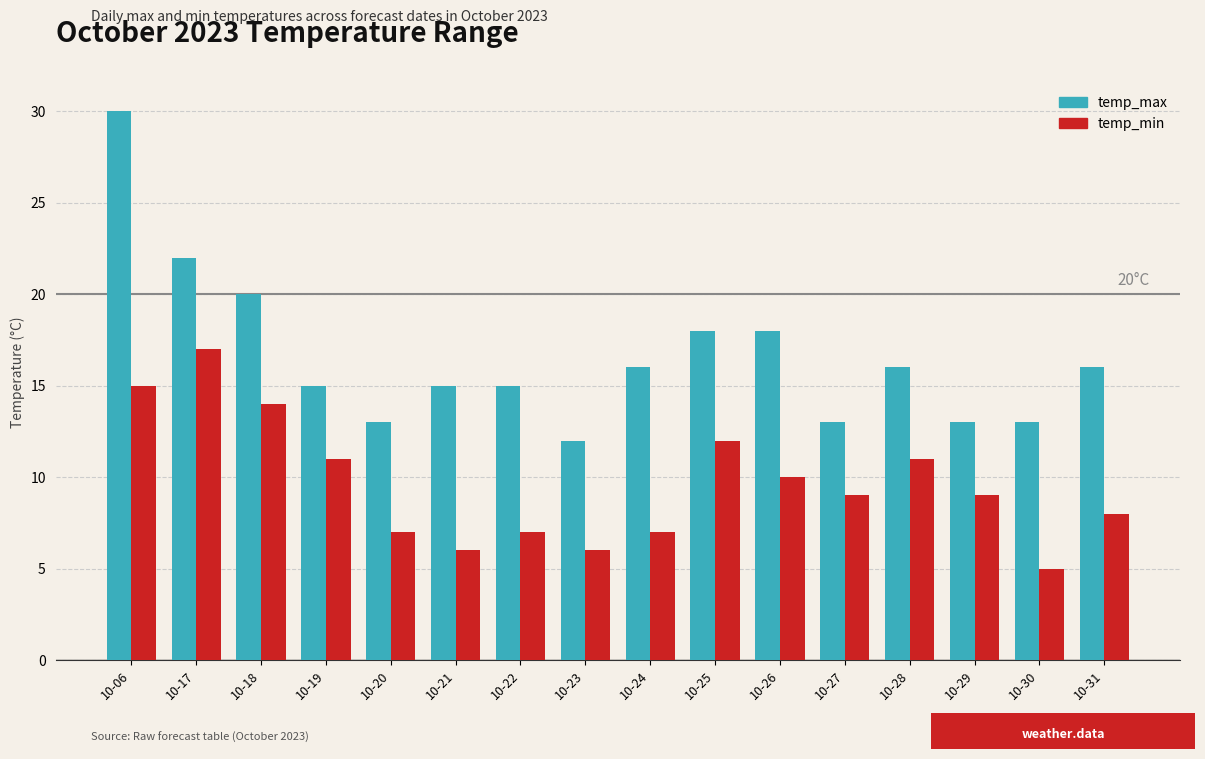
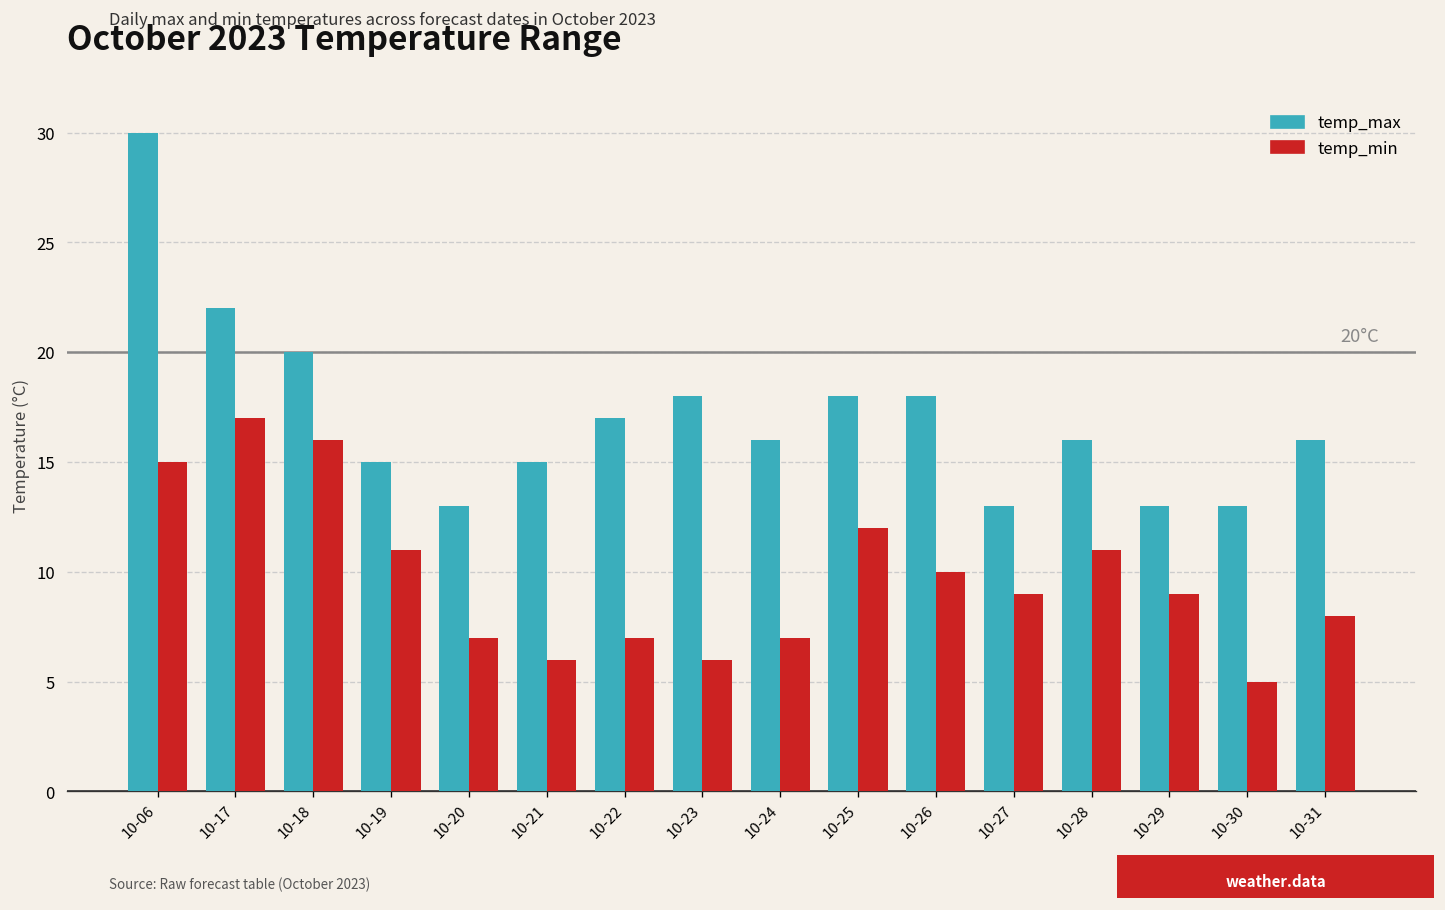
  {
    "temp_max": {
      "10-06": 30,
      "10-17": 22,
      "10-18": 20,
      "10-19": 15,
      "10-20": 13,
      "10-21": 15,
-     "10-22": 15,
-     "10-23": 12,
+     "10-22": 17,
+     "10-23": 18,
      "10-24": 16,
      "10-25": 18,
      "10-26": 18,
      "10-27": 13,
      "10-28": 16,
      "10-29": 13,
      "10-30": 13,
      "10-31": 16
    },
    "temp_min": {
      "10-06": 15,
      "10-17": 17,
-     "10-18": 14,
+     "10-18": 16,
      "10-19": 11,
      "10-20": 7,
      "10-21": 6,
      "10-22": 7,
      "10-23": 6,
      "10-24": 7,
      "10-25": 12,
      "10-26": 10,
      "10-27": 9,
      "10-28": 11,
      "10-29": 9,
      "10-30": 5,
      "10-31": 8
    }
  }
